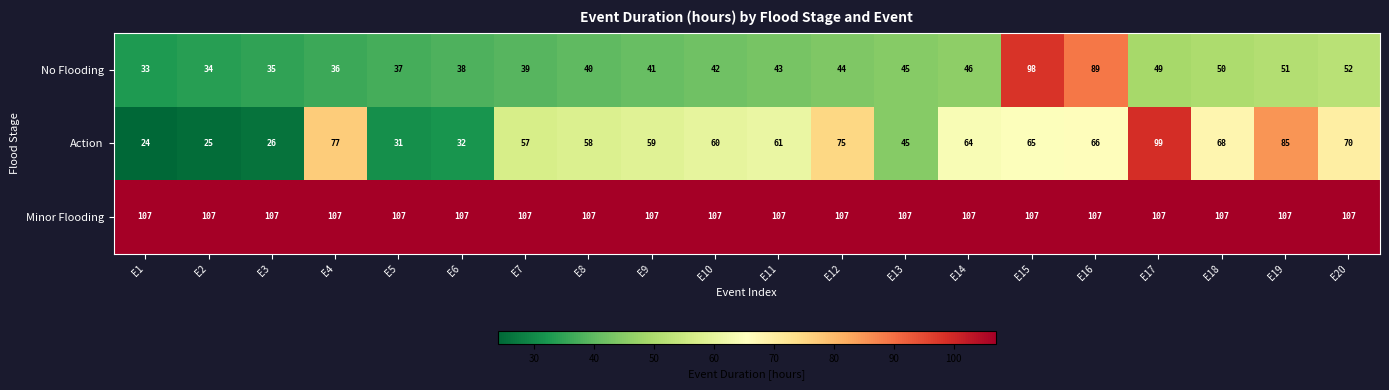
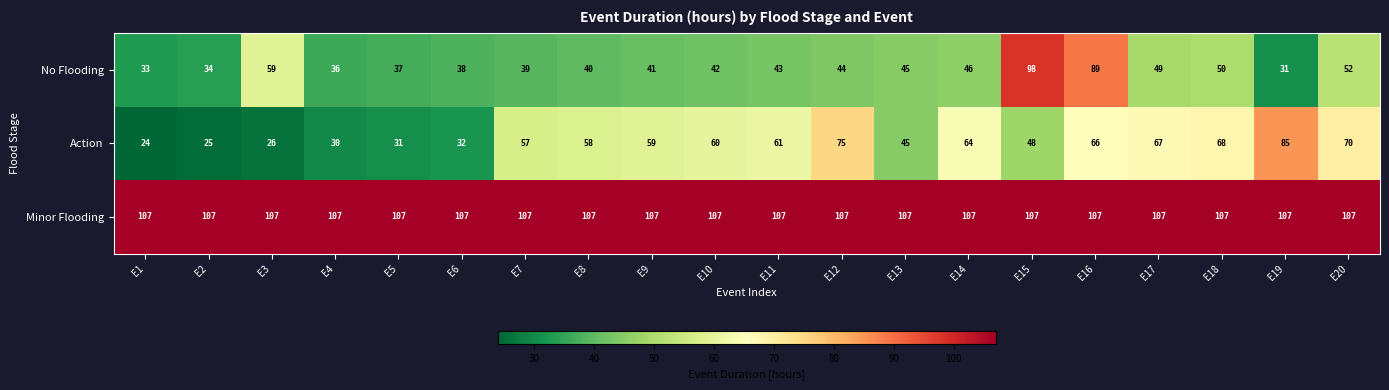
  {
    "No Flooding": {
      "E1": 33,
      "E2": 34,
-     "E3": 35,
+     "E3": 59,
      "E4": 36,
      "E5": 37,
      "E6": 38,
      "E7": 39,
      "E8": 40,
      "E9": 41,
      "E10": 42,
      "E11": 43,
      "E12": 44,
      "E13": 45,
      "E14": 46,
      "E15": 98,
      "E16": 89,
      "E17": 49,
      "E18": 50,
-     "E19": 51,
+     "E19": 31,
      "E20": 52
    },
    "Action": {
      "E1": 24,
      "E2": 25,
      "E3": 26,
-     "E4": 77,
+     "E4": 30,
      "E5": 31,
      "E6": 32,
      "E7": 57,
      "E8": 58,
      "E9": 59,
      "E10": 60,
      "E11": 61,
      "E12": 75,
      "E13": 45,
      "E14": 64,
-     "E15": 65,
+     "E15": 48,
      "E16": 66,
-     "E17": 99,
+     "E17": 67,
      "E18": 68,
      "E19": 85,
      "E20": 70
    },
    "Minor Flooding": {
      "E1": 107,
      "E2": 107,
      "E3": 107,
      "E4": 107,
      "E5": 107,
      "E6": 107,
      "E7": 107,
      "E8": 107,
      "E9": 107,
      "E10": 107,
      "E11": 107,
      "E12": 107,
      "E13": 107,
      "E14": 107,
      "E15": 107,
      "E16": 107,
      "E17": 107,
      "E18": 107,
      "E19": 107,
      "E20": 107
    }
  }
